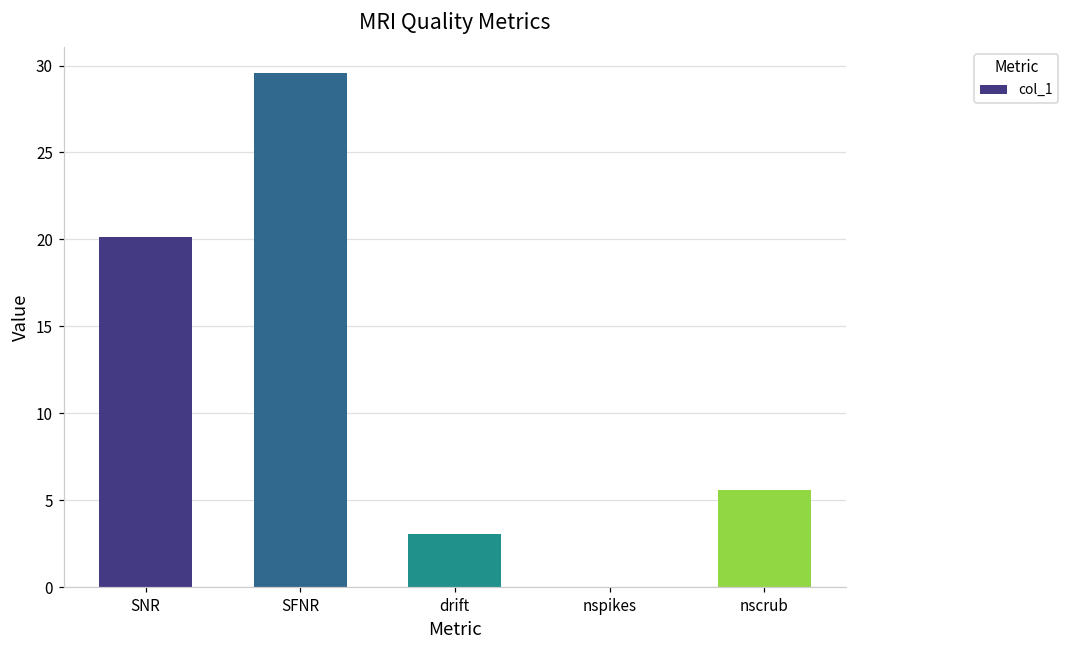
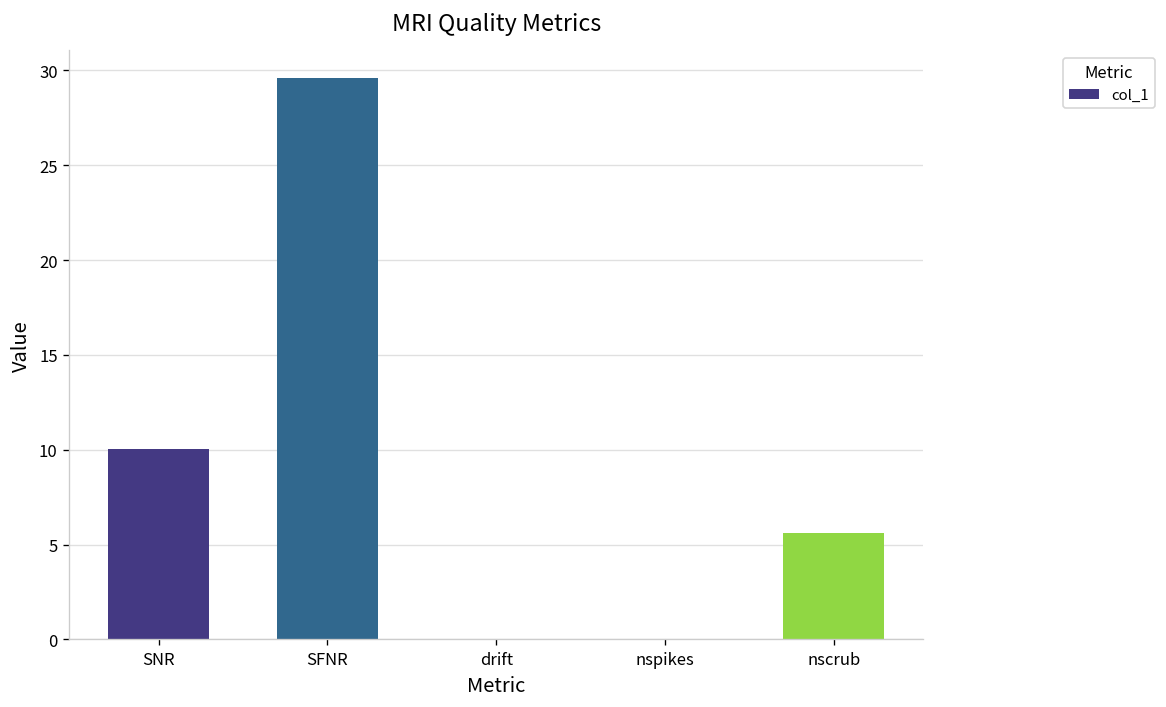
  {
-   "SNR": 20.1,
+   "SNR": 10.0,
    "SFNR": 29.6,
-   "drift": 3.1,
+   "drift": 0.0,
    "nspikes": 0.0,
    "nscrub": 5.6
  }
